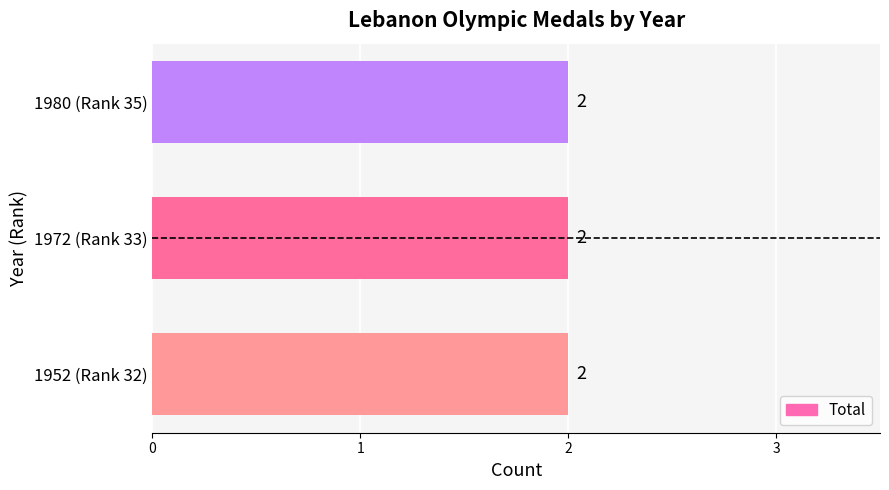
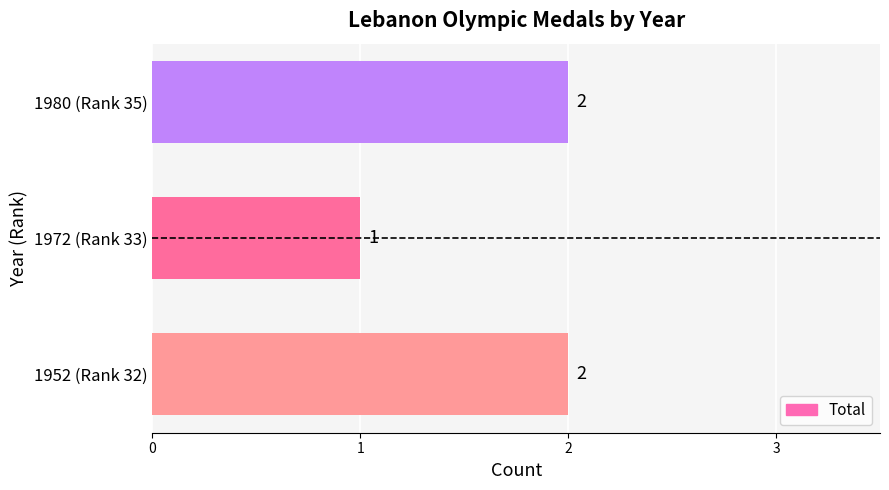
  {
    "1980 (Rank 35)": 2,
-   "1972 (Rank 33)": 2,
+   "1972 (Rank 33)": 1,
    "1952 (Rank 32)": 2
  }
